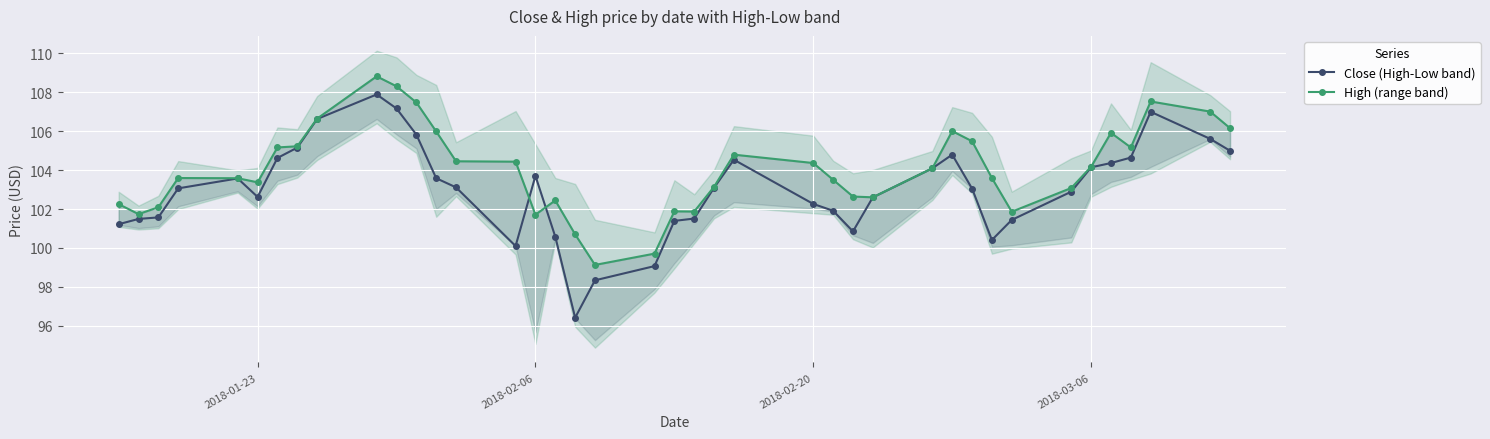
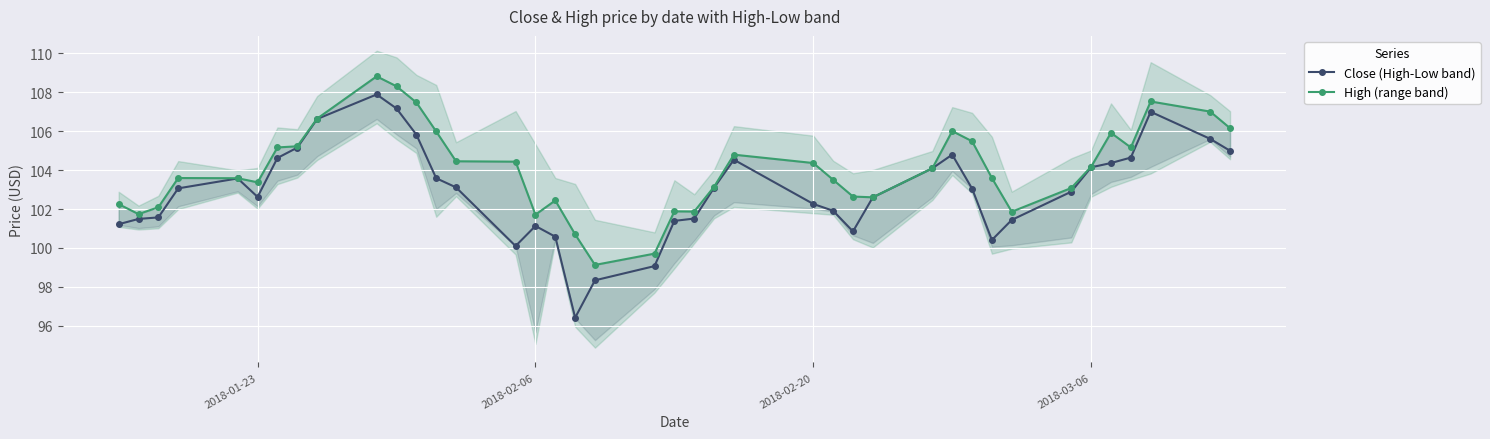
  {
    "Close (High-Low band)": {
      "2018-01-23": 102.6,
-     "2018-02-06": 103.7,
+     "2018-02-06": 101.1,
      "2018-02-20": 102.3
    }
  }
